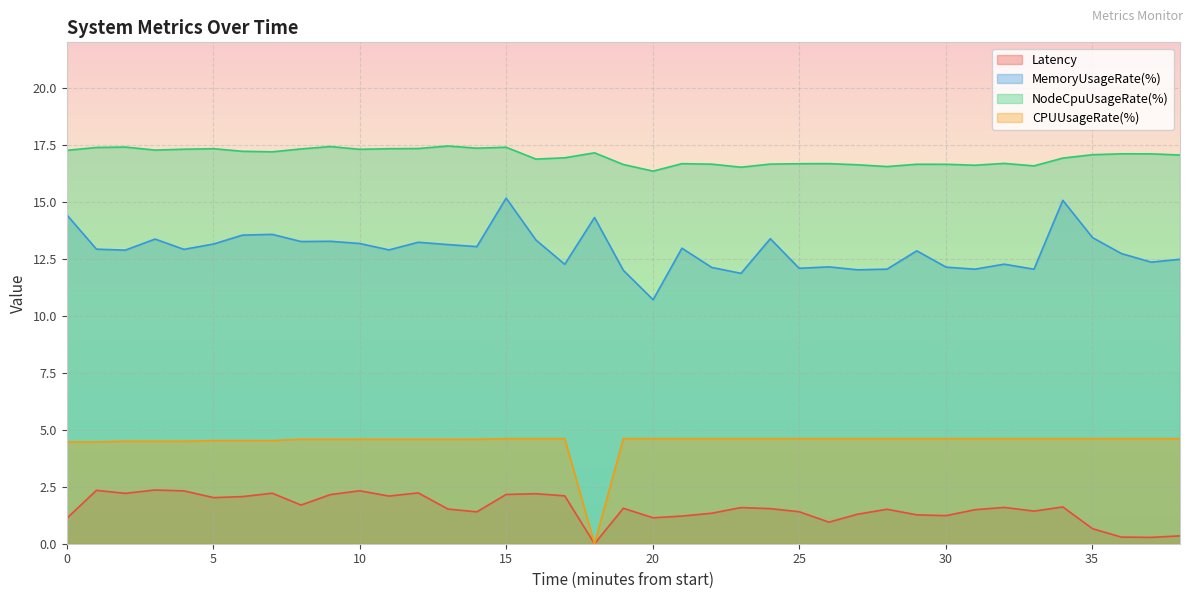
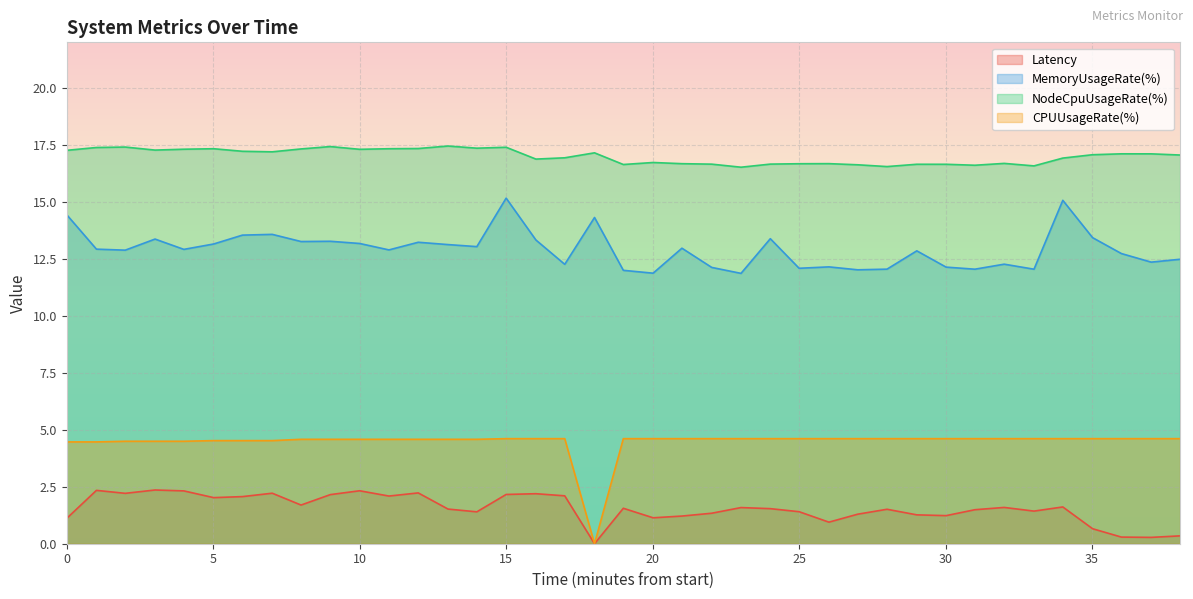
  {
    "MemoryUsageRate(%)": {
      "0": 14.4,
      "5": 13.2,
      "10": 13.2,
      "15": 15.2,
-     "20": 10.7,
+     "20": 11.9,
      "25": 12.1,
      "30": 12.1,
      "35": 13.4
    },
    "NodeCpuUsageRate(%)": {
      "0": 17.3,
      "5": 17.3,
      "10": 17.3,
      "15": 17.4,
-     "20": 16.3,
+     "20": 16.7,
      "25": 16.7,
      "30": 16.6,
      "35": 17.1
    }
  }
